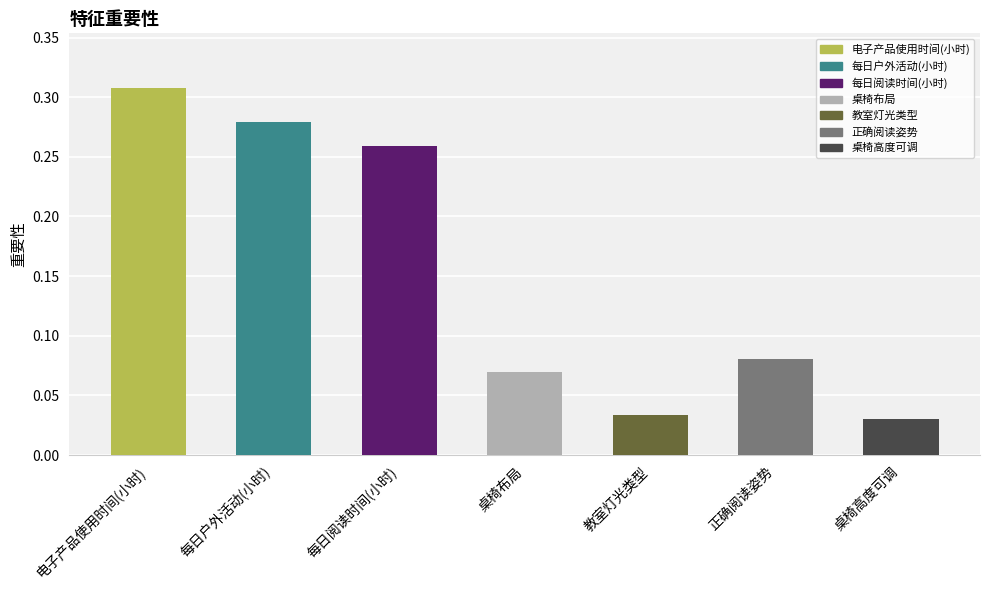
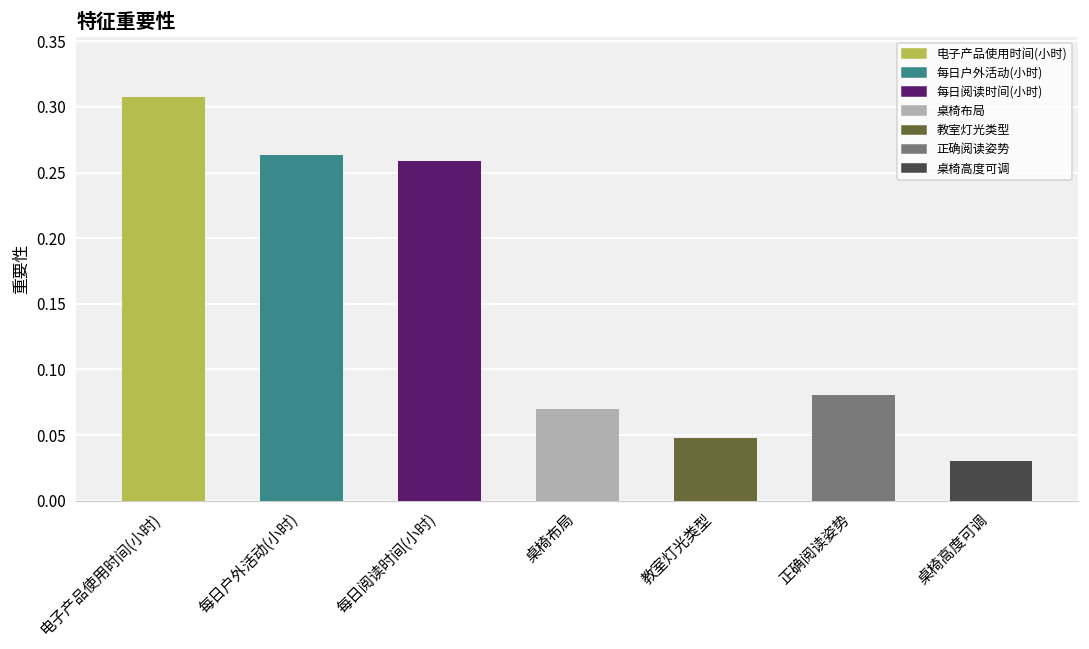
  {
    "电子产品使用时间(小时)": 0.307,
-   "每日户外活动(小时)": 0.279,
+   "每日户外活动(小时)": 0.263,
    "每日阅读时间(小时)": 0.259,
    "桌椅布局": 0.070,
-   "教室灯光类型": 0.034,
+   "教室灯光类型": 0.048,
    "正确阅读姿势": 0.080,
    "桌椅高度可调": 0.030
  }
